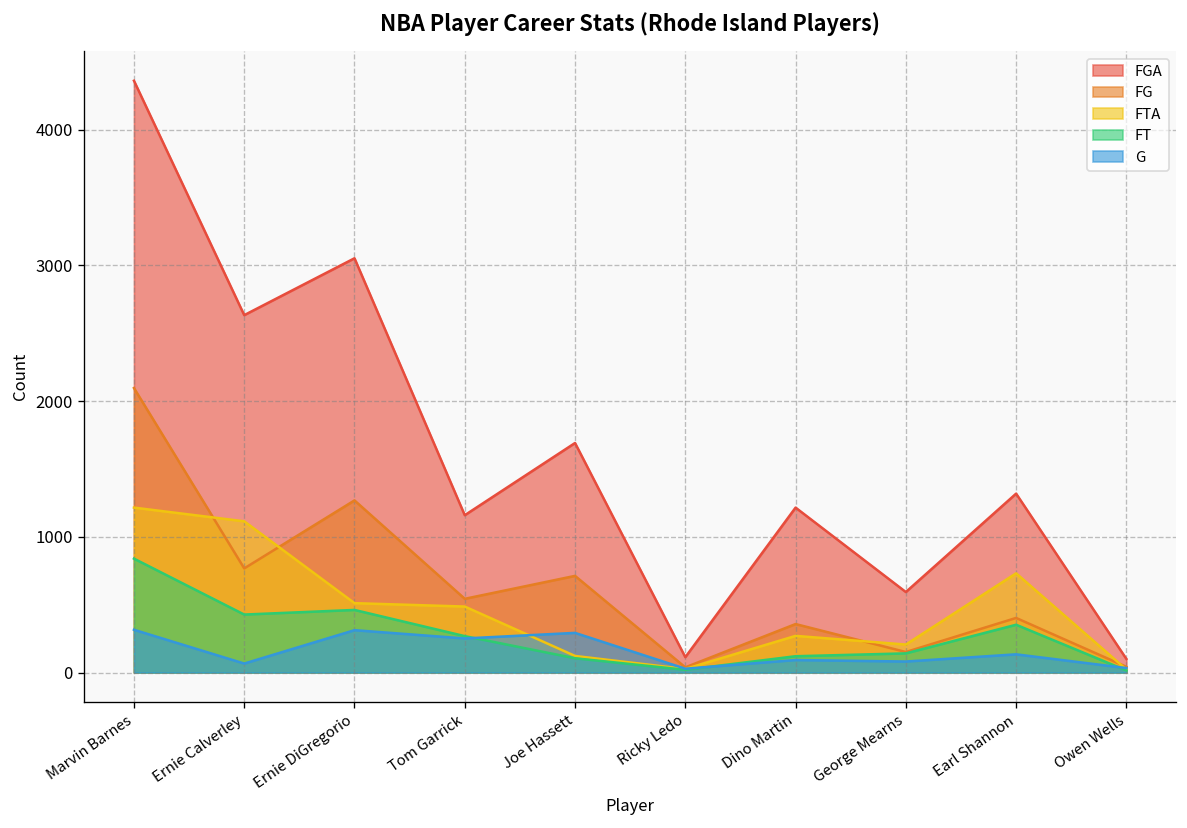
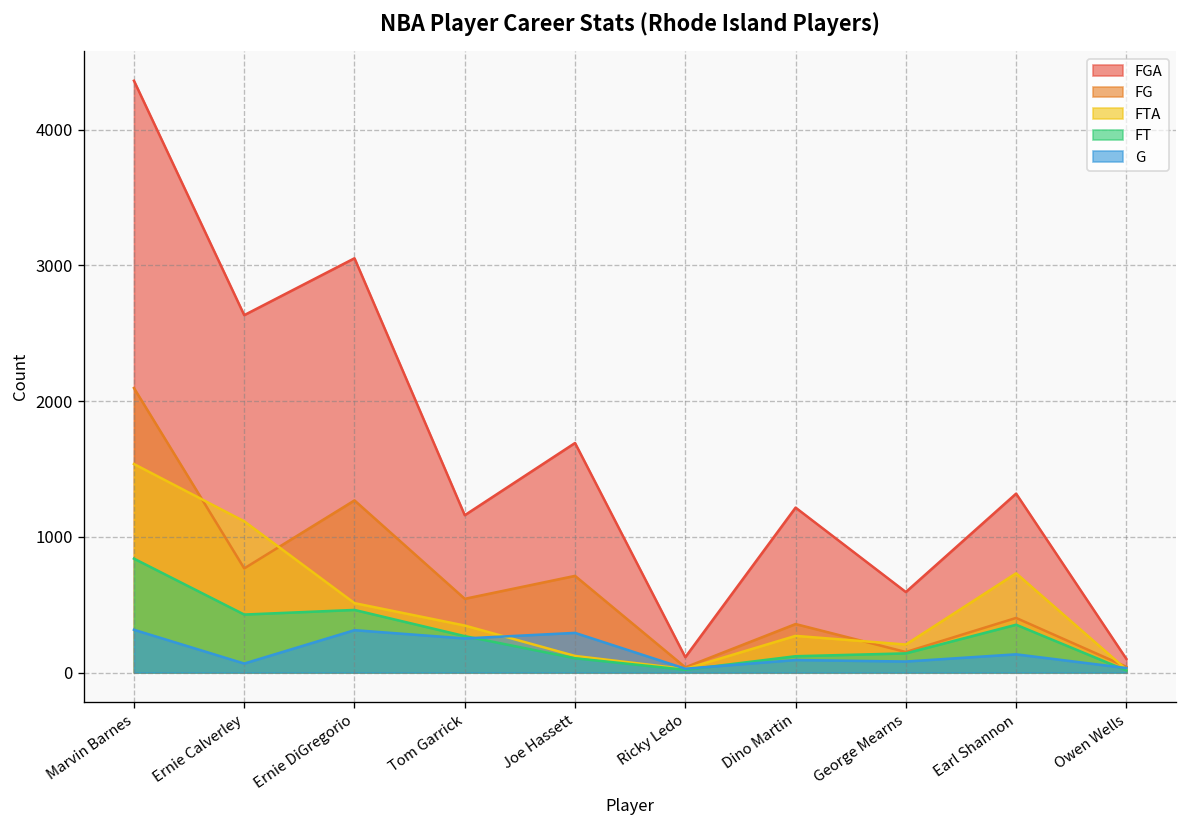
  {
    "FTA": {
-     "Marvin Barnes": 1220,
+     "Marvin Barnes": 1540,
      "Ernie Calverley": 1110,
      "Ernie DiGregorio": 510,
-     "Tom Garrick": 490,
+     "Tom Garrick": 350,
      "Dino Martin": 270,
      "George Mearns": 210,
      "Earl Shannon": 730
    },
    "FT": {
      "Marvin Barnes": 840,
      "Ernie Calverley": 430,
      "Ernie DiGregorio": 460,
      "Dino Martin": 120,
      "Earl Shannon": 350
    },
    "G": {
      "Marvin Barnes": 320,
      "Ernie Calverley": 70,
      "Ernie DiGregorio": 310,
      "Joe Hassett": 290,
      "Dino Martin": 90,
      "George Mearns": 80,
      "Earl Shannon": 130
    }
  }
